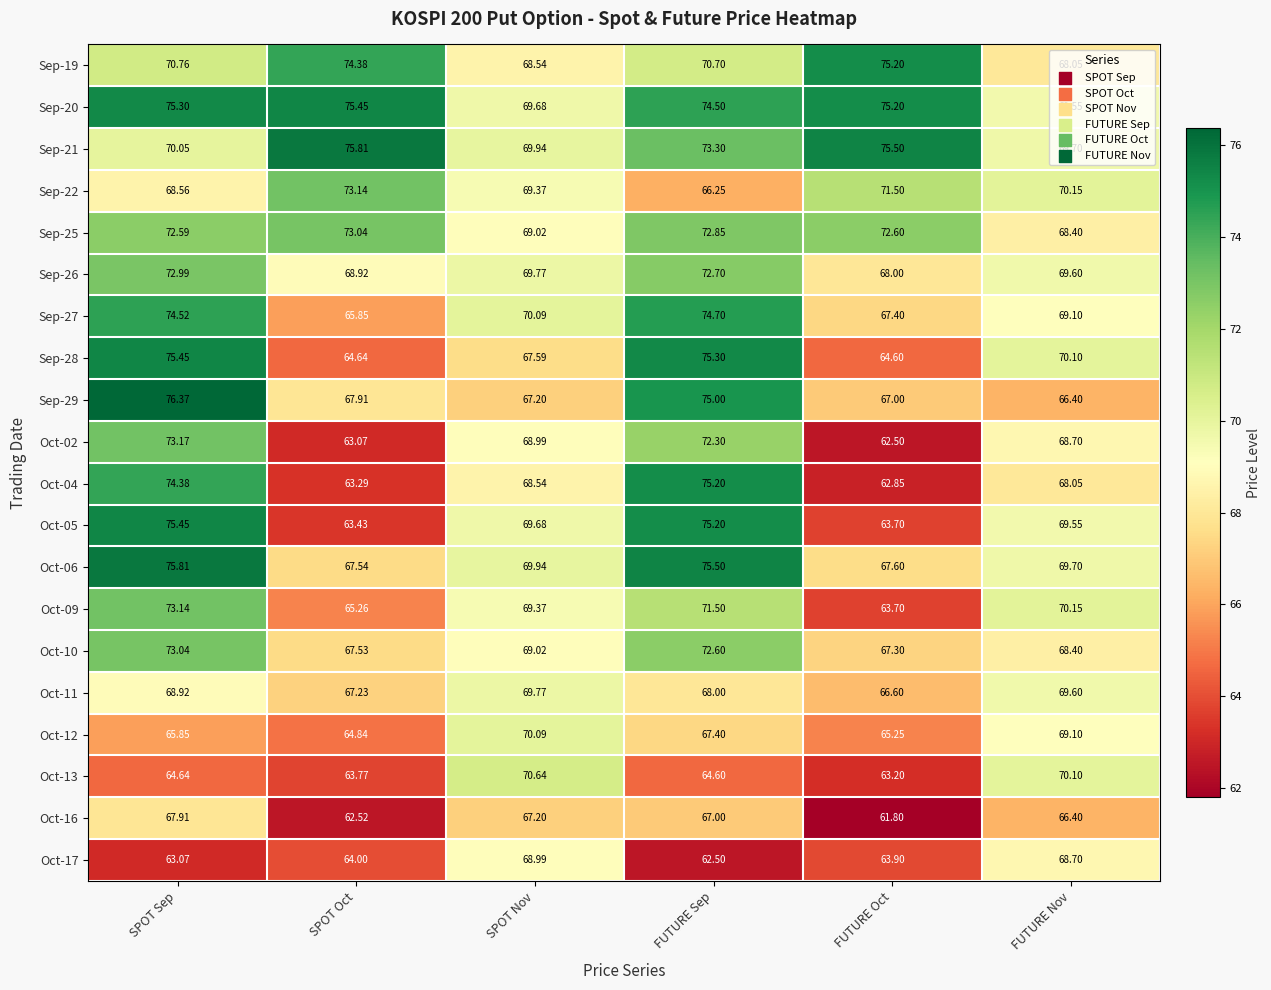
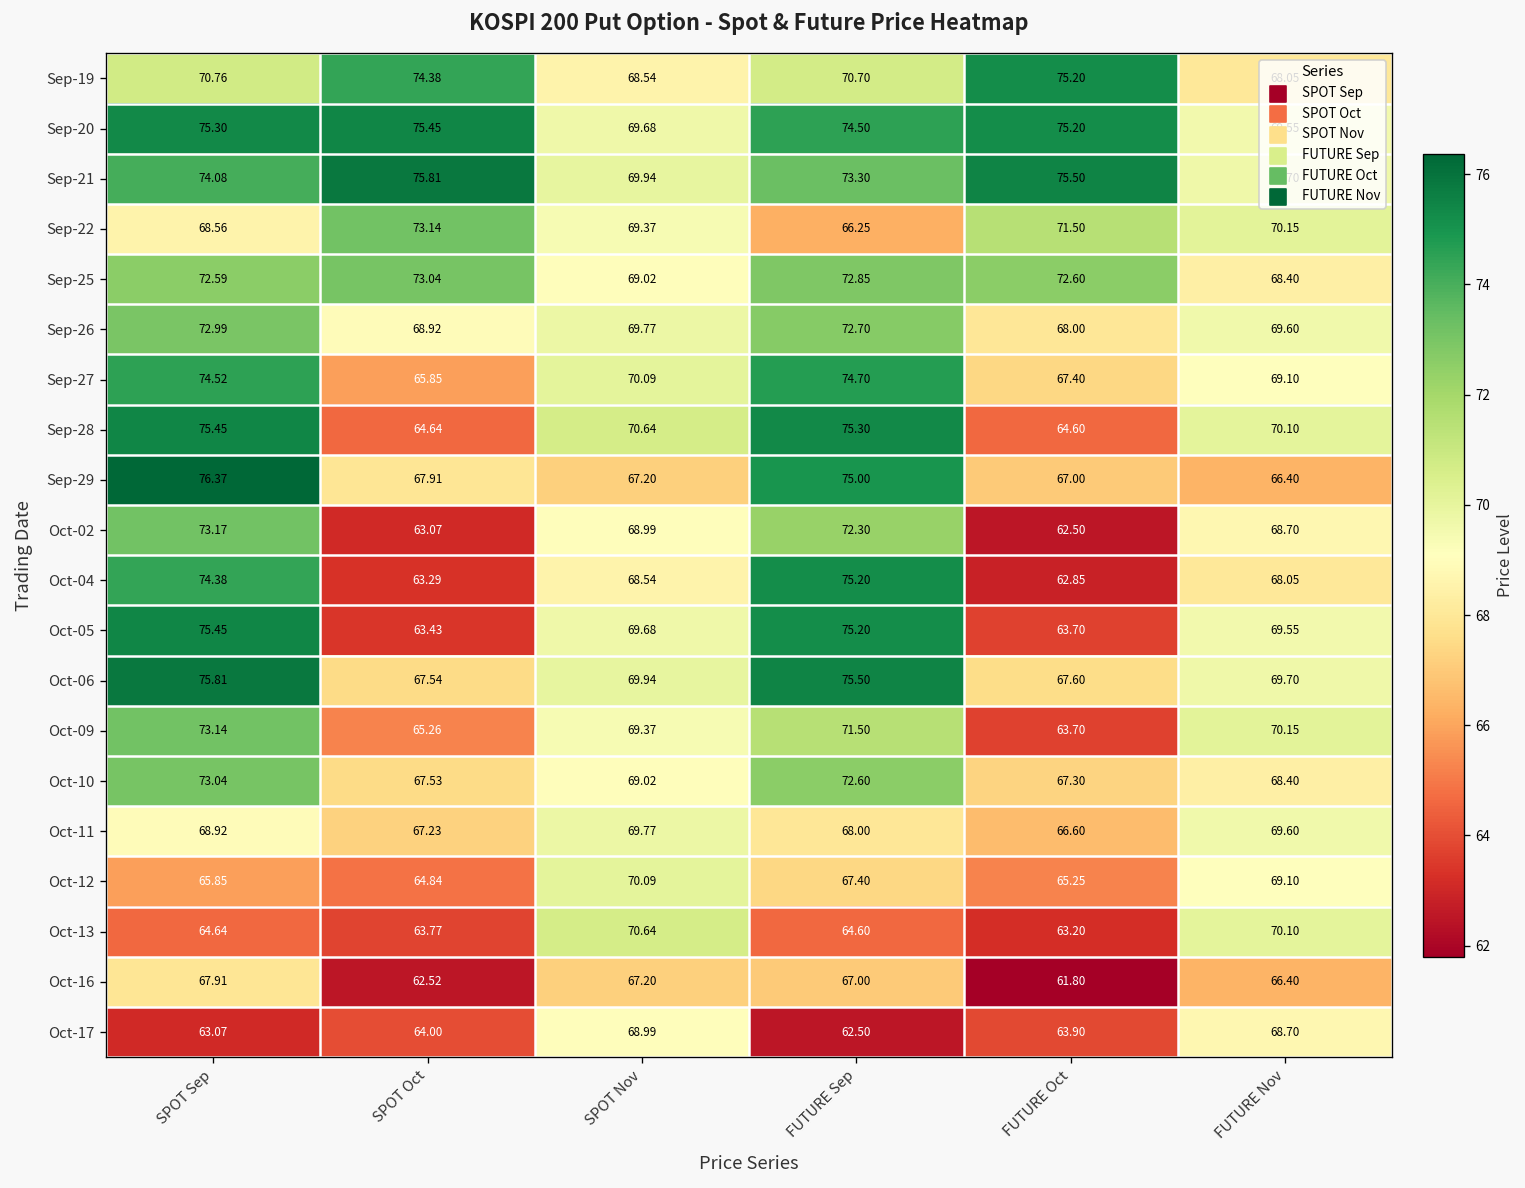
  {
    "Sep-19": {
      "SPOT Sep": 70.76,
      "SPOT Oct": 74.38,
      "SPOT Nov": 68.54,
      "FUTURE Sep": 70.70,
      "FUTURE Oct": 75.20
    },
    "Sep-20": {
      "SPOT Sep": 75.30,
      "SPOT Oct": 75.45,
      "SPOT Nov": 69.68,
      "FUTURE Sep": 74.50,
      "FUTURE Oct": 75.20
    },
    "Sep-21": {
-     "SPOT Sep": 70.05,
+     "SPOT Sep": 74.08,
      "SPOT Oct": 75.81,
      "SPOT Nov": 69.94,
      "FUTURE Sep": 73.30,
      "FUTURE Oct": 75.50
    },
    "Sep-22": {
      "SPOT Sep": 68.56,
      "SPOT Oct": 73.14,
      "SPOT Nov": 69.37,
      "FUTURE Sep": 66.25,
      "FUTURE Oct": 71.50,
      "FUTURE Nov": 70.15
    },
    "Sep-25": {
      "SPOT Sep": 72.59,
      "SPOT Oct": 73.04,
      "SPOT Nov": 69.02,
      "FUTURE Sep": 72.85,
      "FUTURE Oct": 72.60,
      "FUTURE Nov": 68.40
    },
    "Sep-26": {
      "SPOT Sep": 72.99,
      "SPOT Oct": 68.92,
      "SPOT Nov": 69.77,
      "FUTURE Sep": 72.70,
      "FUTURE Oct": 68.00,
      "FUTURE Nov": 69.60
    },
    "Sep-27": {
      "SPOT Sep": 74.52,
      "SPOT Oct": 65.85,
      "SPOT Nov": 70.09,
      "FUTURE Sep": 74.70,
      "FUTURE Oct": 67.40,
      "FUTURE Nov": 69.10
    },
    "Sep-28": {
      "SPOT Sep": 75.45,
      "SPOT Oct": 64.64,
-     "SPOT Nov": 67.59,
+     "SPOT Nov": 70.64,
      "FUTURE Sep": 75.30,
      "FUTURE Oct": 64.60,
      "FUTURE Nov": 70.10
    },
    "Sep-29": {
      "SPOT Sep": 76.37,
      "SPOT Oct": 67.91,
      "SPOT Nov": 67.20,
      "FUTURE Sep": 75.00,
      "FUTURE Oct": 67.00,
      "FUTURE Nov": 66.40
    },
    "Oct-02": {
      "SPOT Sep": 73.17,
      "SPOT Oct": 63.07,
      "SPOT Nov": 68.99,
      "FUTURE Sep": 72.30,
      "FUTURE Oct": 62.50,
      "FUTURE Nov": 68.70
    },
    "Oct-04": {
      "SPOT Sep": 74.38,
      "SPOT Oct": 63.29,
      "SPOT Nov": 68.54,
      "FUTURE Sep": 75.20,
      "FUTURE Oct": 62.85,
      "FUTURE Nov": 68.05
    },
    "Oct-05": {
      "SPOT Sep": 75.45,
      "SPOT Oct": 63.43,
      "SPOT Nov": 69.68,
      "FUTURE Sep": 75.20,
      "FUTURE Oct": 63.70,
      "FUTURE Nov": 69.55
    },
    "Oct-06": {
      "SPOT Sep": 75.81,
      "SPOT Oct": 67.54,
      "SPOT Nov": 69.94,
      "FUTURE Sep": 75.50,
      "FUTURE Oct": 67.60,
      "FUTURE Nov": 69.70
    },
    "Oct-09": {
      "SPOT Sep": 73.14,
      "SPOT Oct": 65.26,
      "SPOT Nov": 69.37,
      "FUTURE Sep": 71.50,
      "FUTURE Oct": 63.70,
      "FUTURE Nov": 70.15
    },
    "Oct-10": {
      "SPOT Sep": 73.04,
      "SPOT Oct": 67.53,
      "SPOT Nov": 69.02,
      "FUTURE Sep": 72.60,
      "FUTURE Oct": 67.30,
      "FUTURE Nov": 68.40
    },
    "Oct-11": {
      "SPOT Sep": 68.92,
      "SPOT Oct": 67.23,
      "SPOT Nov": 69.77,
      "FUTURE Sep": 68.00,
      "FUTURE Oct": 66.60,
      "FUTURE Nov": 69.60
    },
    "Oct-12": {
      "SPOT Sep": 65.85,
      "SPOT Oct": 64.84,
      "SPOT Nov": 70.09,
      "FUTURE Sep": 67.40,
      "FUTURE Oct": 65.25,
      "FUTURE Nov": 69.10
    },
    "Oct-13": {
      "SPOT Sep": 64.64,
      "SPOT Oct": 63.77,
      "SPOT Nov": 70.64,
      "FUTURE Sep": 64.60,
      "FUTURE Oct": 63.20,
      "FUTURE Nov": 70.10
    },
    "Oct-16": {
      "SPOT Sep": 67.91,
      "SPOT Oct": 62.52,
      "SPOT Nov": 67.20,
      "FUTURE Sep": 67.00,
      "FUTURE Oct": 61.80,
      "FUTURE Nov": 66.40
    },
    "Oct-17": {
      "SPOT Sep": 63.07,
      "SPOT Oct": 64.00,
      "SPOT Nov": 68.99,
      "FUTURE Sep": 62.50,
      "FUTURE Oct": 63.90,
      "FUTURE Nov": 68.70
    }
  }
